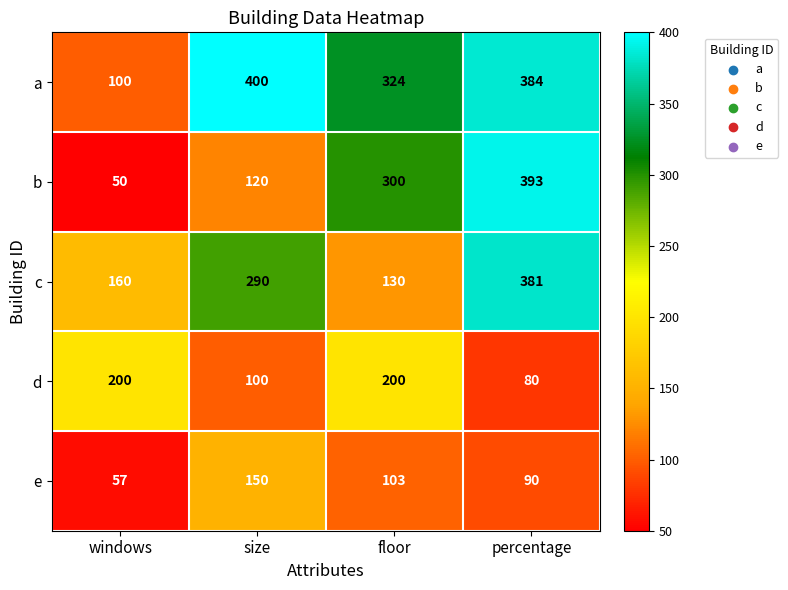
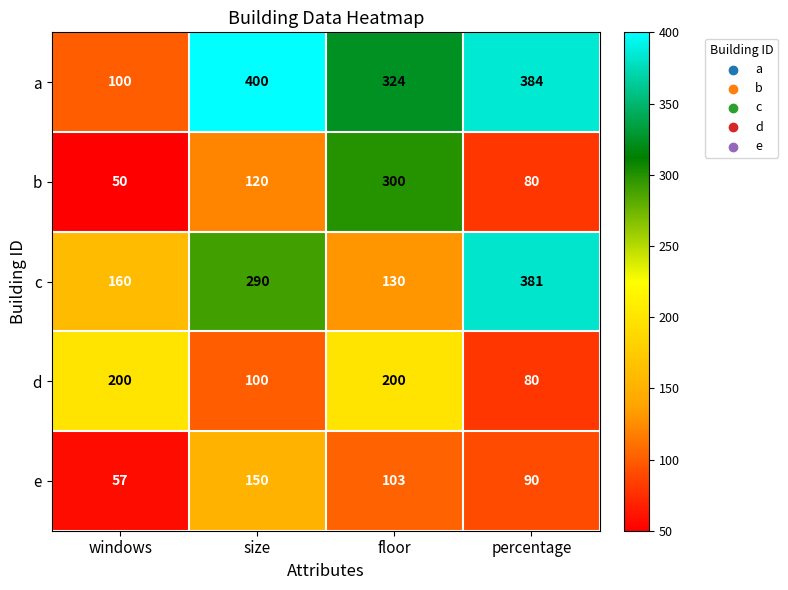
  {
    "a": {
      "windows": 100,
      "size": 400,
      "floor": 324,
      "percentage": 384
    },
    "b": {
      "windows": 50,
      "size": 120,
      "floor": 300,
-     "percentage": 393
+     "percentage": 80
    },
    "c": {
      "windows": 160,
      "size": 290,
      "floor": 130,
      "percentage": 381
    },
    "d": {
      "windows": 200,
      "size": 100,
      "floor": 200,
      "percentage": 80
    },
    "e": {
      "windows": 57,
      "size": 150,
      "floor": 103,
      "percentage": 90
    }
  }
